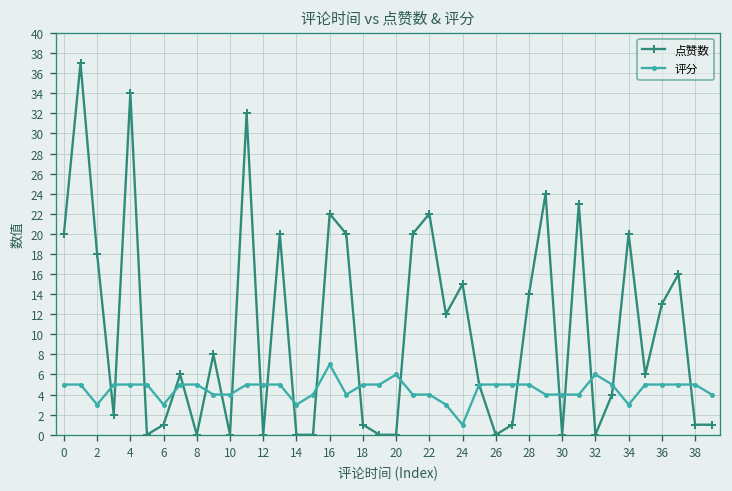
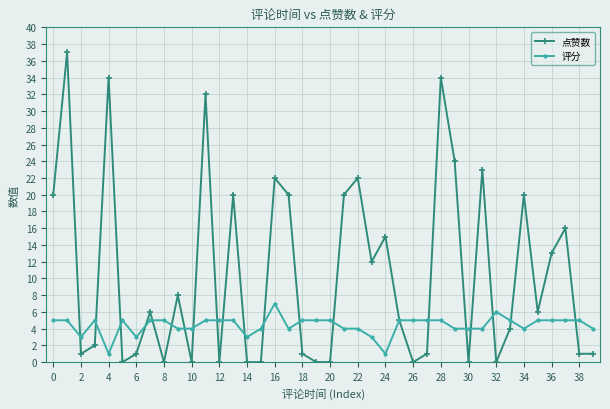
  {
    "点赞数": {
      "0": 20,
-     "2": 18,
+     "2": 1,
      "4": 34,
      "6": 1,
      "8": 0,
      "10": 0,
      "12": 0,
      "14": 0,
      "16": 22,
      "18": 1,
      "20": 0,
      "22": 22,
      "24": 15,
      "26": 0,
-     "28": 14,
+     "28": 34,
      "30": 0,
      "32": 0,
      "34": 20,
      "36": 13,
      "38": 1
    },
    "评分": {
      "0": 5,
      "2": 3,
-     "4": 5,
+     "4": 1,
      "6": 3,
      "8": 5,
      "10": 4,
      "12": 5,
      "14": 3,
      "16": 7,
      "18": 5,
-     "20": 6,
+     "20": 5,
      "22": 4,
      "24": 1,
      "26": 5,
      "28": 5,
      "30": 4,
      "32": 6,
-     "34": 3,
+     "34": 4,
      "36": 5,
      "38": 5
    }
  }
